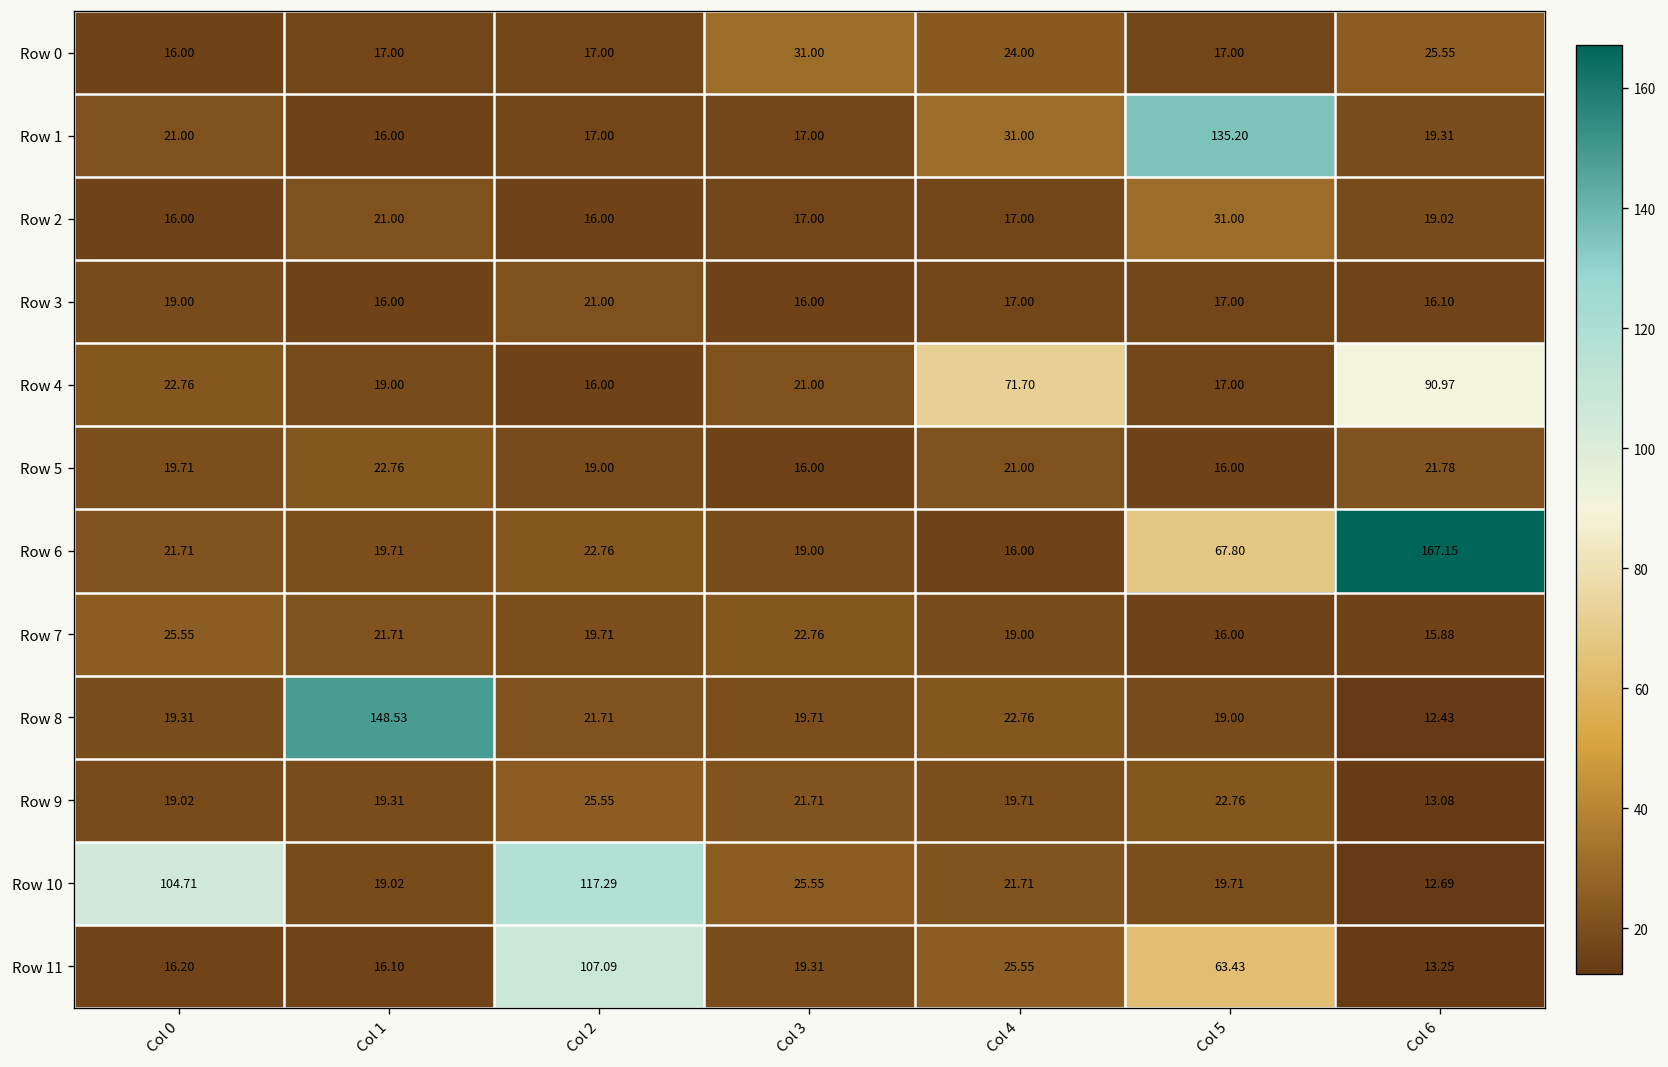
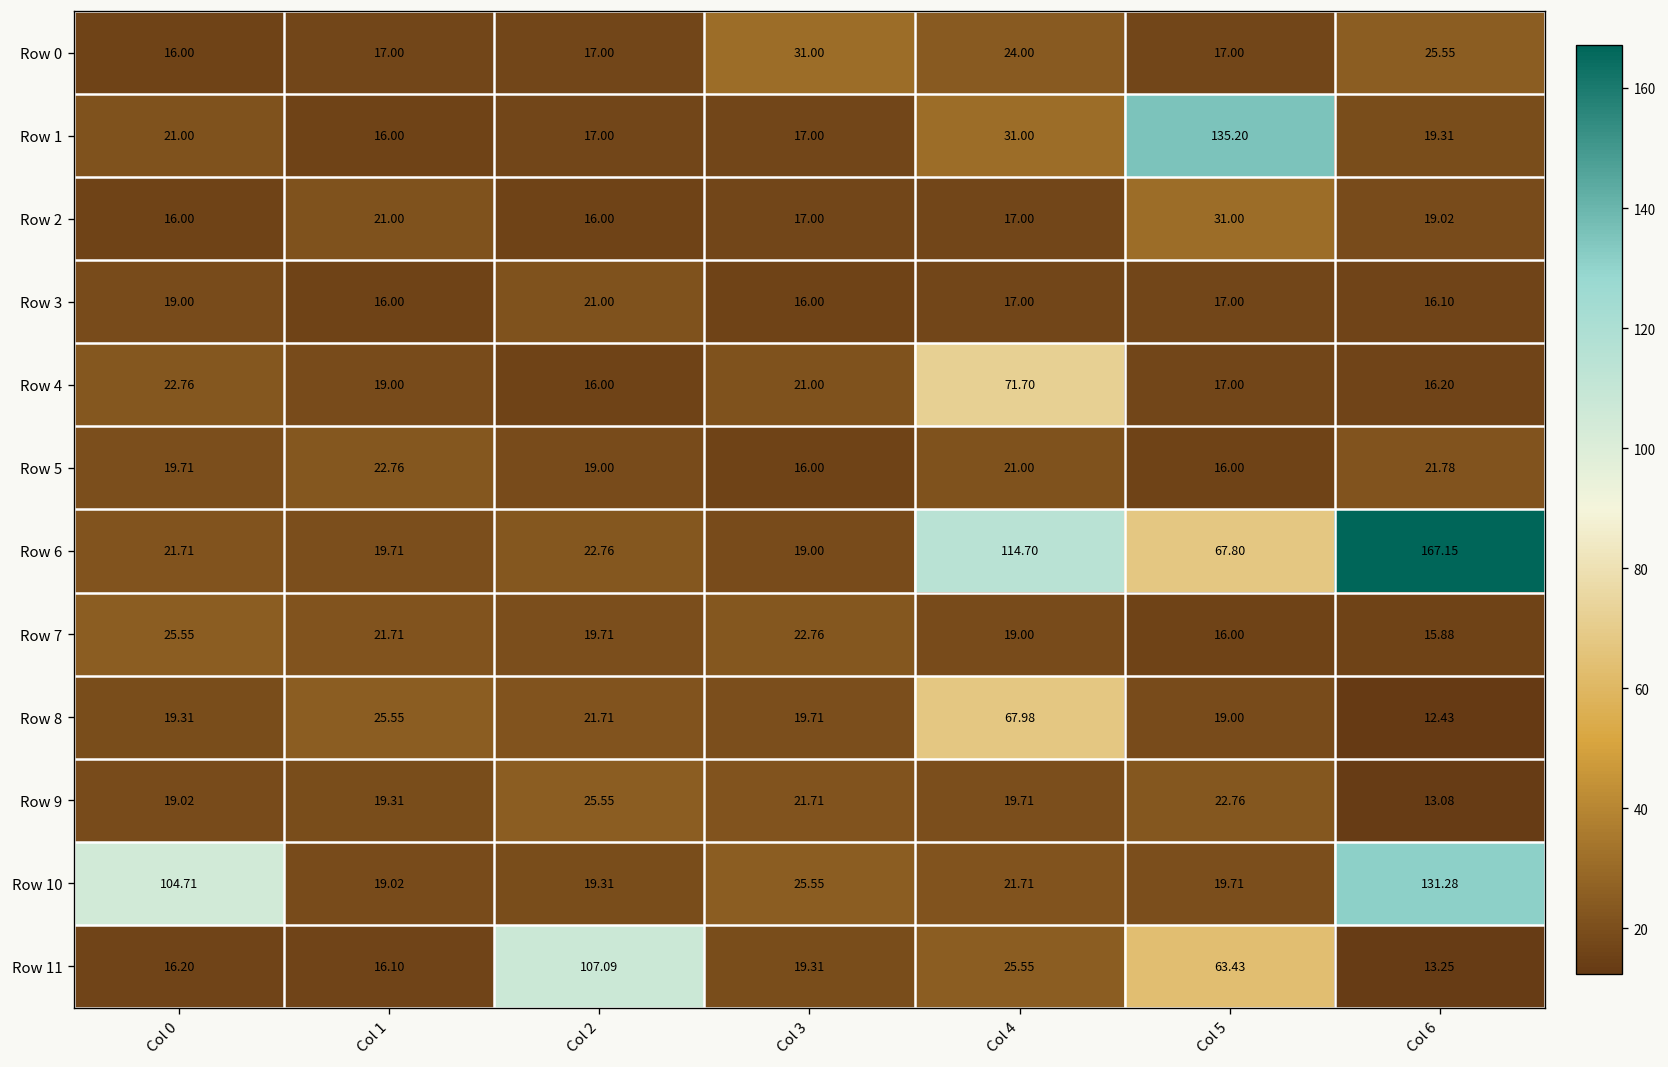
  {
    "Row 0": {
      "Col 0": 16.00,
      "Col 1": 17.00,
      "Col 2": 17.00,
      "Col 3": 31.00,
      "Col 4": 24.00,
      "Col 5": 17.00,
      "Col 6": 25.55
    },
    "Row 1": {
      "Col 0": 21.00,
      "Col 1": 16.00,
      "Col 2": 17.00,
      "Col 3": 17.00,
      "Col 4": 31.00,
      "Col 5": 135.20,
      "Col 6": 19.31
    },
    "Row 2": {
      "Col 0": 16.00,
      "Col 1": 21.00,
      "Col 2": 16.00,
      "Col 3": 17.00,
      "Col 4": 17.00,
      "Col 5": 31.00,
      "Col 6": 19.02
    },
    "Row 3": {
      "Col 0": 19.00,
      "Col 1": 16.00,
      "Col 2": 21.00,
      "Col 3": 16.00,
      "Col 4": 17.00,
      "Col 5": 17.00,
      "Col 6": 16.10
    },
    "Row 4": {
      "Col 0": 22.76,
      "Col 1": 19.00,
      "Col 2": 16.00,
      "Col 3": 21.00,
      "Col 4": 71.70,
      "Col 5": 17.00,
-     "Col 6": 90.97
+     "Col 6": 16.20
    },
    "Row 5": {
      "Col 0": 19.71,
      "Col 1": 22.76,
      "Col 2": 19.00,
      "Col 3": 16.00,
      "Col 4": 21.00,
      "Col 5": 16.00,
      "Col 6": 21.78
    },
    "Row 6": {
      "Col 0": 21.71,
      "Col 1": 19.71,
      "Col 2": 22.76,
      "Col 3": 19.00,
-     "Col 4": 16.00,
+     "Col 4": 114.70,
      "Col 5": 67.80,
      "Col 6": 167.15
    },
    "Row 7": {
      "Col 0": 25.55,
      "Col 1": 21.71,
      "Col 2": 19.71,
      "Col 3": 22.76,
      "Col 4": 19.00,
      "Col 5": 16.00,
      "Col 6": 15.88
    },
    "Row 8": {
      "Col 0": 19.31,
-     "Col 1": 148.53,
+     "Col 1": 25.55,
      "Col 2": 21.71,
      "Col 3": 19.71,
-     "Col 4": 22.76,
+     "Col 4": 67.98,
      "Col 5": 19.00,
      "Col 6": 12.43
    },
    "Row 9": {
      "Col 0": 19.02,
      "Col 1": 19.31,
      "Col 2": 25.55,
      "Col 3": 21.71,
      "Col 4": 19.71,
      "Col 5": 22.76,
      "Col 6": 13.08
    },
    "Row 10": {
      "Col 0": 104.71,
      "Col 1": 19.02,
-     "Col 2": 117.29,
+     "Col 2": 19.31,
      "Col 3": 25.55,
      "Col 4": 21.71,
      "Col 5": 19.71,
-     "Col 6": 12.69
+     "Col 6": 131.28
    },
    "Row 11": {
      "Col 0": 16.20,
      "Col 1": 16.10,
      "Col 2": 107.09,
      "Col 3": 19.31,
      "Col 4": 25.55,
      "Col 5": 63.43,
      "Col 6": 13.25
    }
  }
